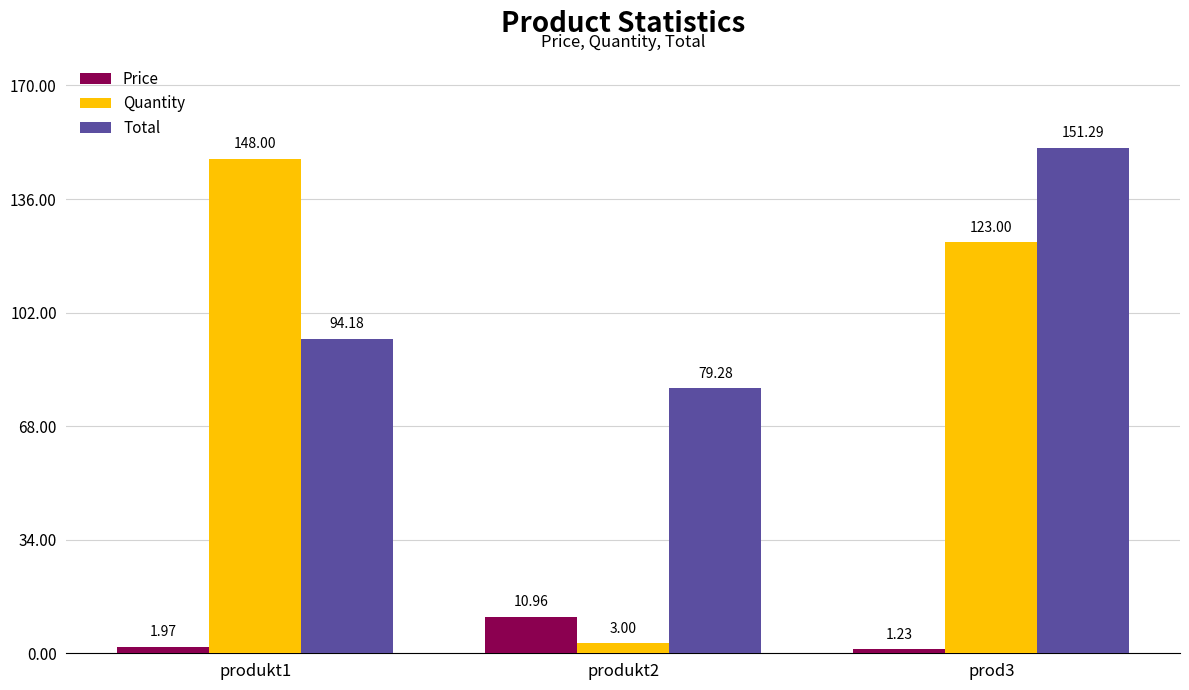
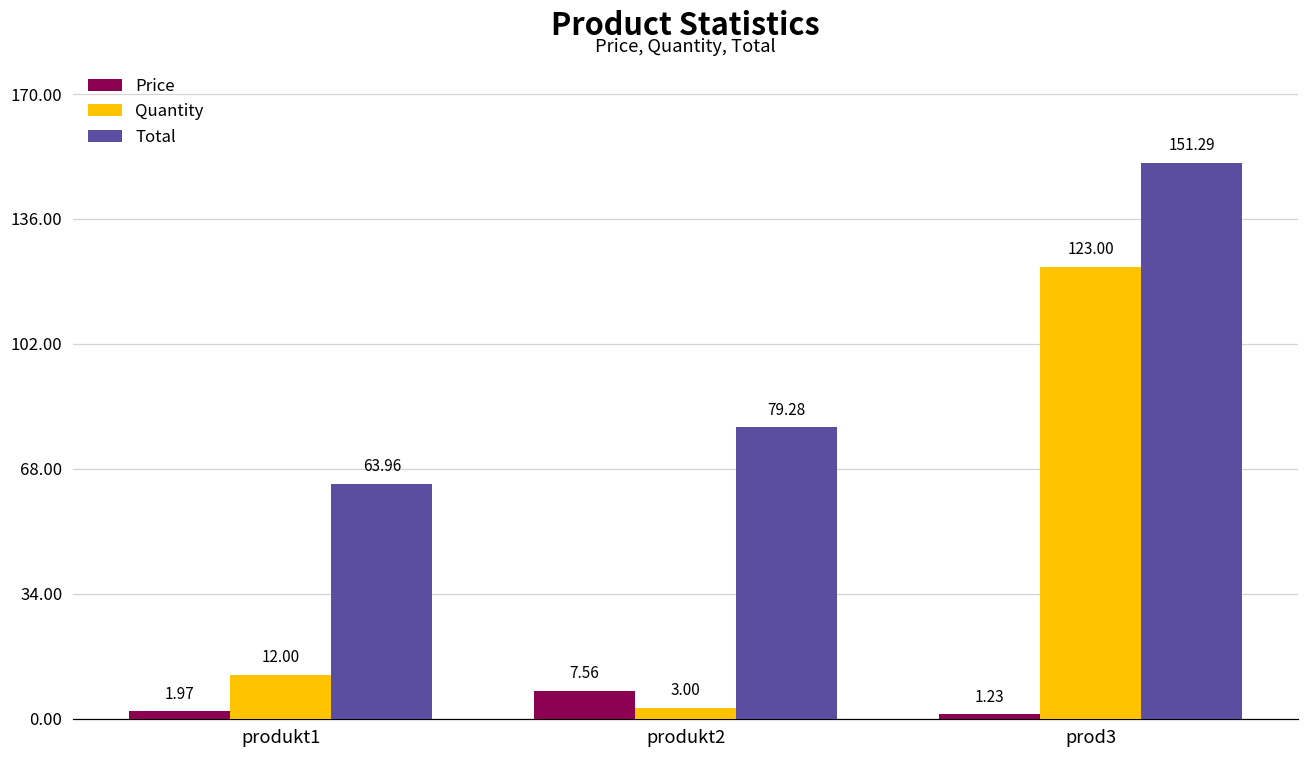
  {
    "Price": {
      "produkt1": 1.97,
-     "produkt2": 10.96,
+     "produkt2": 7.56,
      "prod3": 1.23
    },
    "Quantity": {
-     "produkt1": 148.00,
+     "produkt1": 12.00,
      "produkt2": 3.00,
      "prod3": 123.00
    },
    "Total": {
-     "produkt1": 94.18,
+     "produkt1": 63.96,
      "produkt2": 79.28,
      "prod3": 151.29
    }
  }
